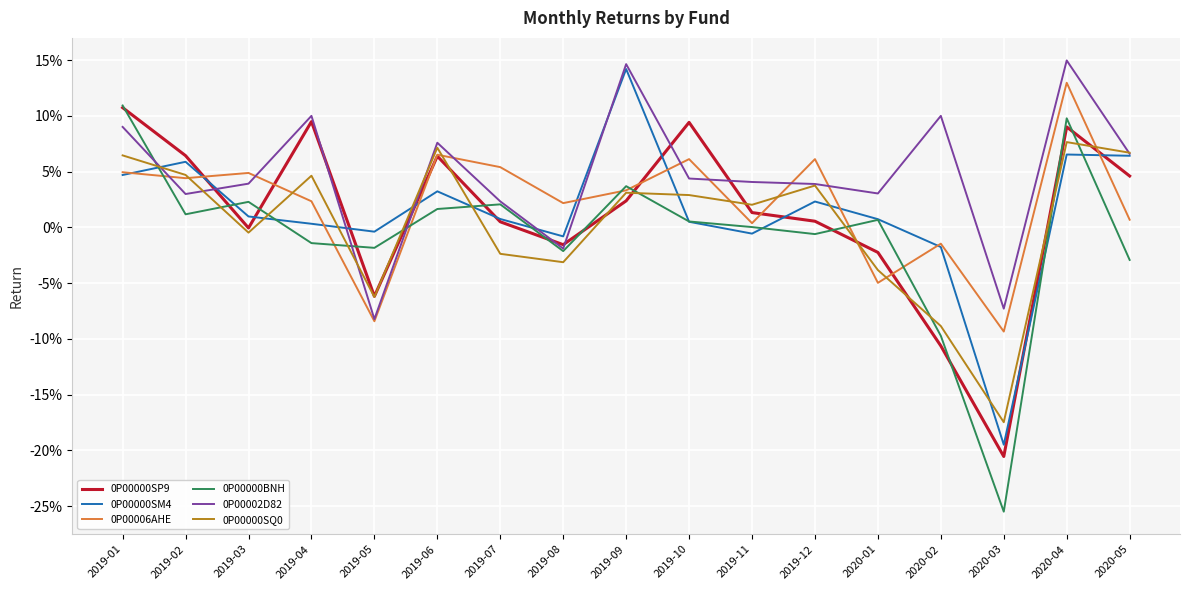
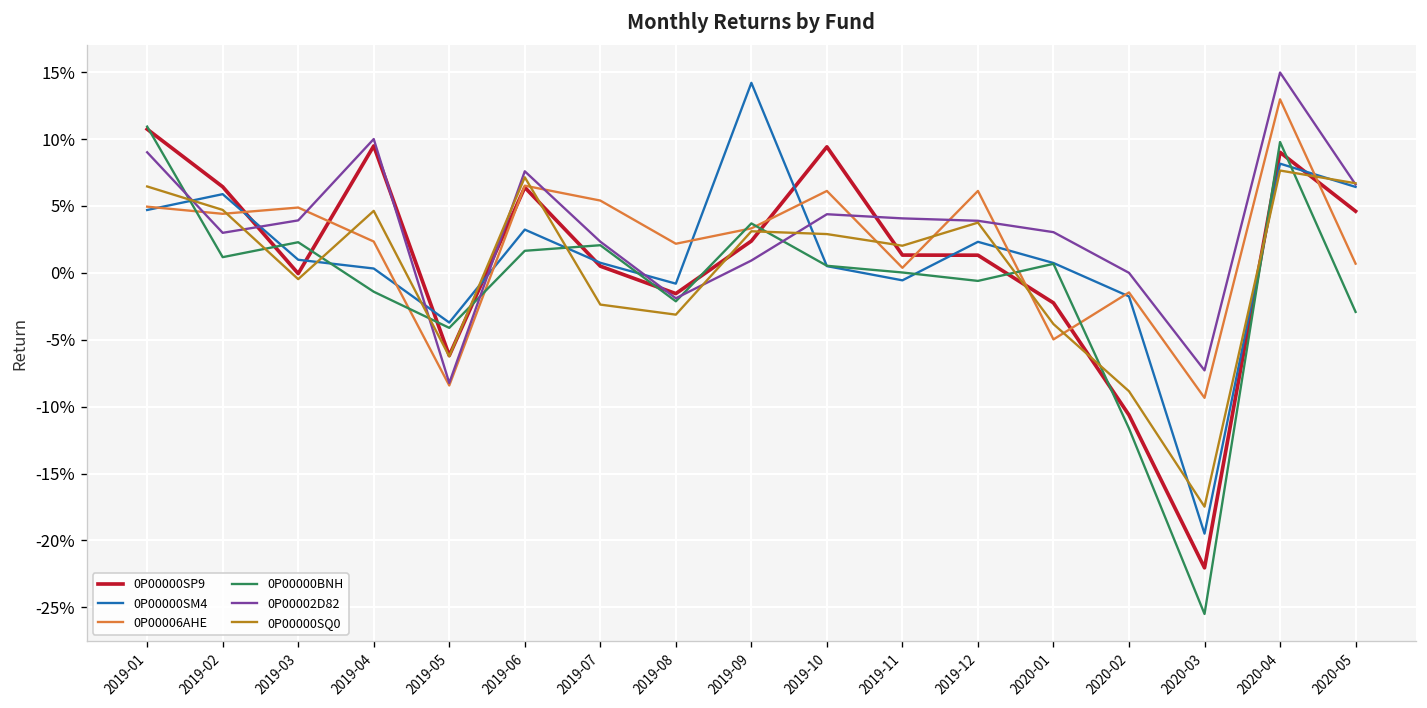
  {
    "0P00000SP9": {
      "2019-02": "6.4%",
      "2019-03": "-0.1%",
      "2019-04": "9.5%",
      "2019-07": "0.5%",
      "2019-08": "-1.6%",
      "2019-09": "2.4%",
      "2019-10": "9.4%",
      "2019-11": "1.3%",
-     "2019-12": "0.6%",
+     "2019-12": "1.3%",
      "2020-01": "-2.2%",
      "2020-02": "-10.6%",
-     "2020-03": "-20.5%",
+     "2020-03": "-22.0%",
      "2020-04": "9.0%",
      "2020-05": "4.6%"
    },
    "0P00000SM4": {
      "2019-01": "4.7%",
      "2019-02": "5.9%",
      "2019-03": "1.0%",
      "2019-04": "0.3%",
-     "2019-05": "-0.4%",
+     "2019-05": "-3.7%",
      "2019-06": "3.2%",
      "2019-07": "0.8%",
      "2019-08": "-0.8%",
      "2019-09": "14.2%",
      "2019-11": "-0.6%",
      "2019-12": "2.3%",
      "2020-02": "-1.8%",
      "2020-03": "-19.5%",
-     "2020-04": "6.5%"
+     "2020-04": "8.2%"
    },
    "0P00000BNH": {
      "2019-02": "1.2%",
      "2019-03": "2.3%",
      "2019-04": "-1.4%",
-     "2019-05": "-1.8%",
+     "2019-05": "-4.1%",
      "2019-06": "1.6%",
      "2019-07": "2.1%",
      "2019-08": "-2.1%",
      "2019-09": "3.7%",
      "2019-11": "0.0%",
      "2019-12": "-0.6%",
-     "2020-02": "-9.7%",
+     "2020-02": "-11.6%",
      "2020-03": "-25.5%",
      "2020-04": "9.8%",
      "2020-05": "-2.9%"
    },
    "0P00002D82": {
      "2019-01": "9.0%",
      "2019-02": "3.0%",
      "2019-03": "3.9%",
      "2019-04": "10.0%",
      "2019-06": "7.6%",
      "2019-07": "2.3%",
      "2019-08": "-1.9%",
-     "2019-09": "14.6%",
+     "2019-09": "0.9%",
      "2019-10": "4.4%",
      "2019-11": "4.1%",
      "2020-01": "3.0%",
-     "2020-02": "10.0%",
+     "2020-02": "0.0%",
      "2020-03": "-7.3%",
      "2020-04": "15.0%"
    }
  }
